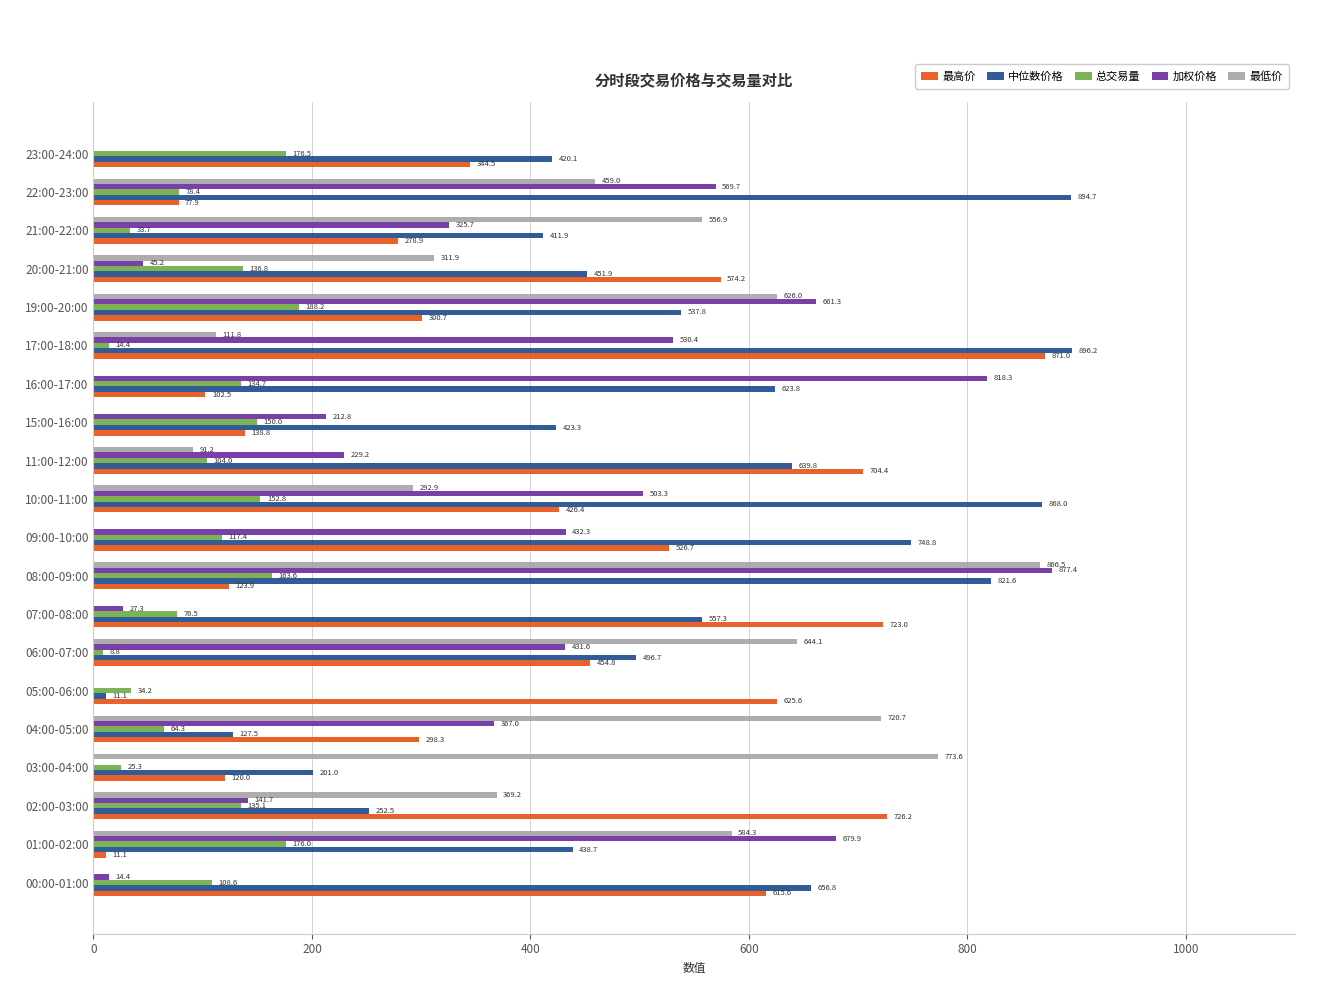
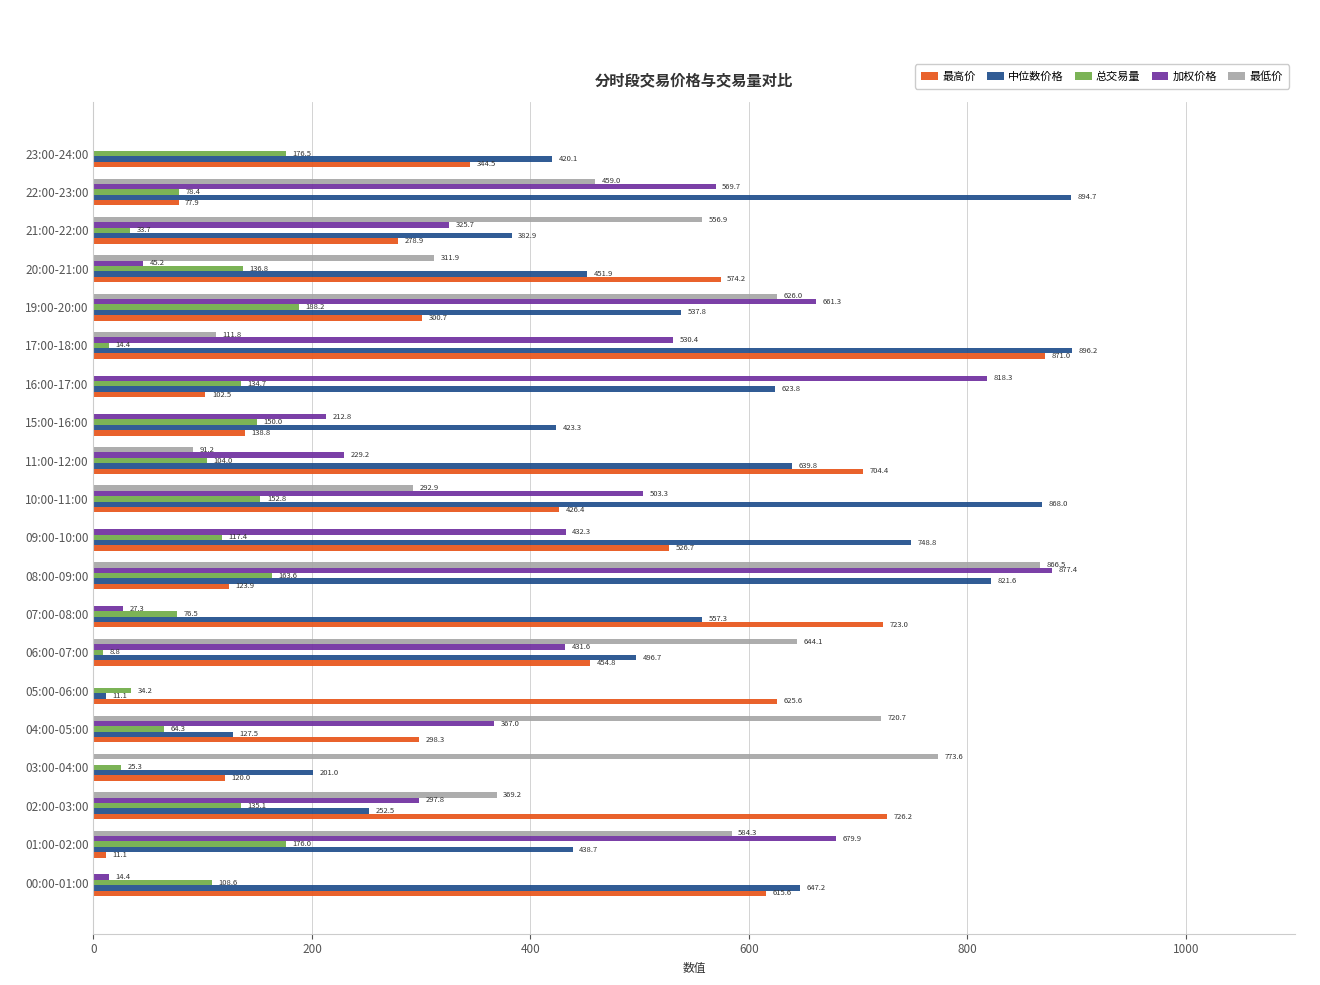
  {
    "最高价": {
      "23:00-24:00": 344.5,
      "22:00-23:00": 77.9,
      "21:00-22:00": 278.9,
      "20:00-21:00": 574.2,
      "19:00-20:00": 300.7,
      "17:00-18:00": 871.0,
      "16:00-17:00": 102.5,
      "15:00-16:00": 138.8,
      "11:00-12:00": 704.4,
      "10:00-11:00": 426.4,
      "09:00-10:00": 526.7,
      "08:00-09:00": 123.9,
      "07:00-08:00": 723.0,
      "06:00-07:00": 454.8,
      "05:00-06:00": 625.6,
      "04:00-05:00": 298.3,
      "03:00-04:00": 120.0,
      "02:00-03:00": 726.2,
      "01:00-02:00": 11.1,
      "00:00-01:00": 615.6
    },
    "中位数价格": {
      "23:00-24:00": 420.1,
      "22:00-23:00": 894.7,
-     "21:00-22:00": 411.9,
+     "21:00-22:00": 382.9,
      "20:00-21:00": 451.9,
      "19:00-20:00": 537.8,
      "17:00-18:00": 896.2,
      "16:00-17:00": 623.8,
      "15:00-16:00": 423.3,
      "11:00-12:00": 639.8,
      "10:00-11:00": 868.0,
      "09:00-10:00": 748.8,
      "08:00-09:00": 821.6,
      "07:00-08:00": 557.3,
      "06:00-07:00": 496.7,
      "05:00-06:00": 11.1,
      "04:00-05:00": 127.5,
      "03:00-04:00": 201.0,
      "02:00-03:00": 252.5,
      "01:00-02:00": 438.7,
-     "00:00-01:00": 656.8
+     "00:00-01:00": 647.2
    },
    "总交易量": {
      "23:00-24:00": 176.5,
      "22:00-23:00": 78.4,
      "21:00-22:00": 33.7,
      "20:00-21:00": 136.8,
      "19:00-20:00": 188.2,
      "17:00-18:00": 14.4,
      "16:00-17:00": 134.7,
      "15:00-16:00": 150.0,
      "11:00-12:00": 104.0,
      "10:00-11:00": 152.8,
      "09:00-10:00": 117.4,
      "08:00-09:00": 163.6,
      "07:00-08:00": 76.5,
      "06:00-07:00": 8.8,
      "05:00-06:00": 34.2,
      "04:00-05:00": 64.3,
      "03:00-04:00": 25.3,
      "01:00-02:00": 176.0,
      "00:00-01:00": 108.6
    },
    "加权价格": {
      "22:00-23:00": 569.7,
      "21:00-22:00": 325.7,
      "20:00-21:00": 45.2,
      "19:00-20:00": 661.3,
      "17:00-18:00": 530.4,
      "16:00-17:00": 818.3,
      "15:00-16:00": 212.8,
      "11:00-12:00": 229.2,
      "10:00-11:00": 503.3,
      "09:00-10:00": 432.3,
      "08:00-09:00": 877.4,
      "07:00-08:00": 27.3,
      "06:00-07:00": 431.6,
      "04:00-05:00": 367.0,
-     "02:00-03:00": 141.7,
+     "02:00-03:00": 297.8,
      "01:00-02:00": 679.9,
      "00:00-01:00": 14.4
    },
    "最低价": {
      "22:00-23:00": 459.0,
      "21:00-22:00": 556.9,
      "20:00-21:00": 311.9,
      "19:00-20:00": 626.0,
      "17:00-18:00": 111.8,
      "11:00-12:00": 91.2,
      "10:00-11:00": 292.9,
      "08:00-09:00": 866.5,
      "06:00-07:00": 644.1,
      "04:00-05:00": 720.7,
      "03:00-04:00": 773.6,
      "02:00-03:00": 369.2,
      "01:00-02:00": 584.3
    }
  }
